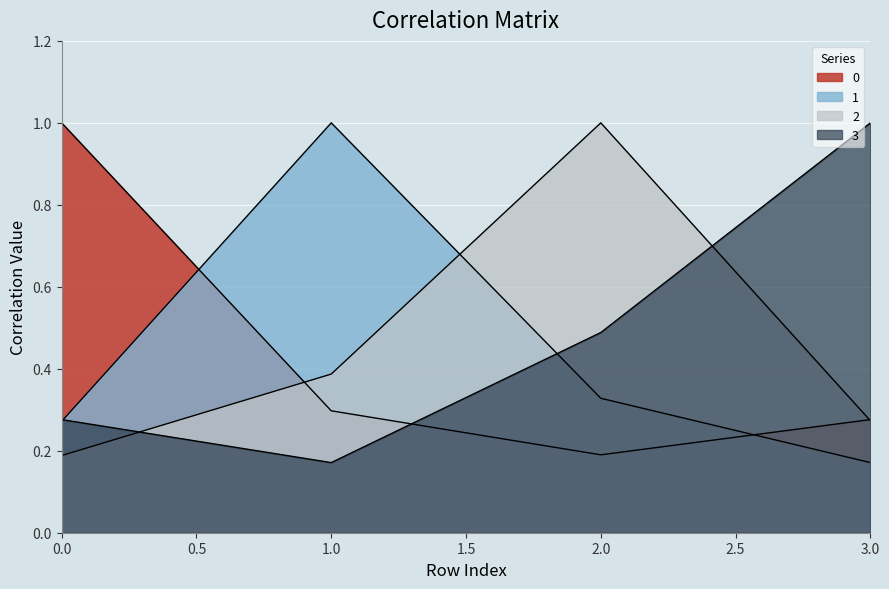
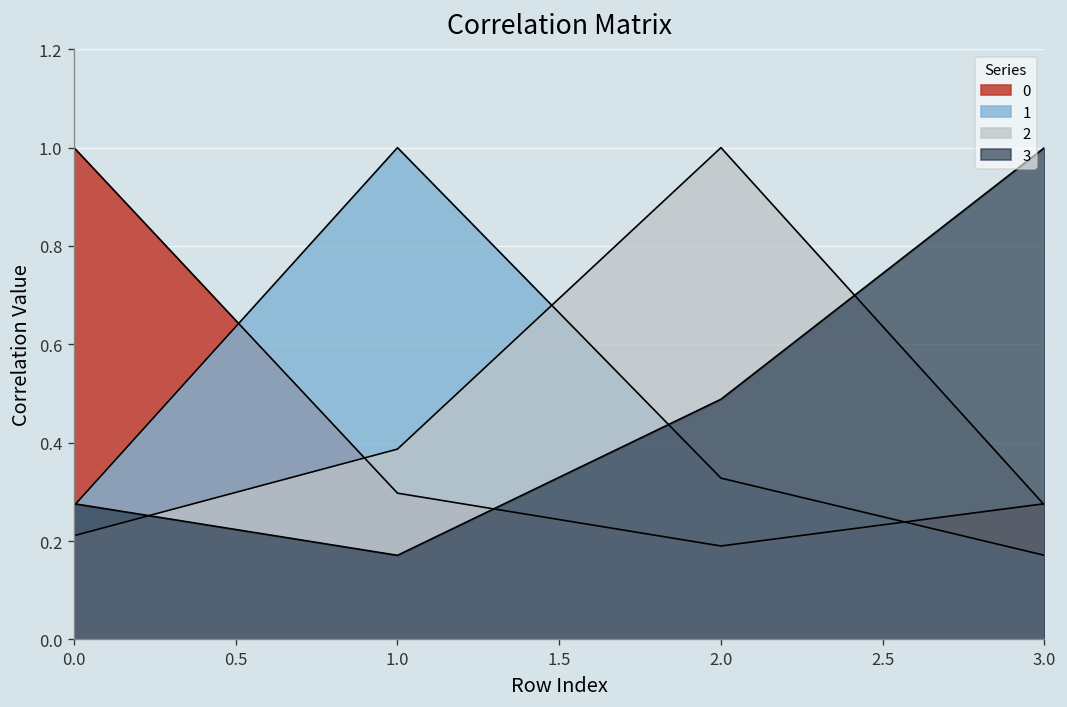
  {
    "0": {
      "0.0": 1.00,
      "1.0": 0.30,
      "2.0": 0.19
    },
    "1": {
      "1.0": 1.00,
      "2.0": 0.33,
      "3.0": 0.17
    },
    "2": {
-     "0.0": 0.19,
+     "0.0": 0.21,
      "1.0": 0.39,
      "2.0": 1.00
    },
    "3": {
      "1.0": 0.17,
      "2.0": 0.49,
      "3.0": 1.00
    }
  }
